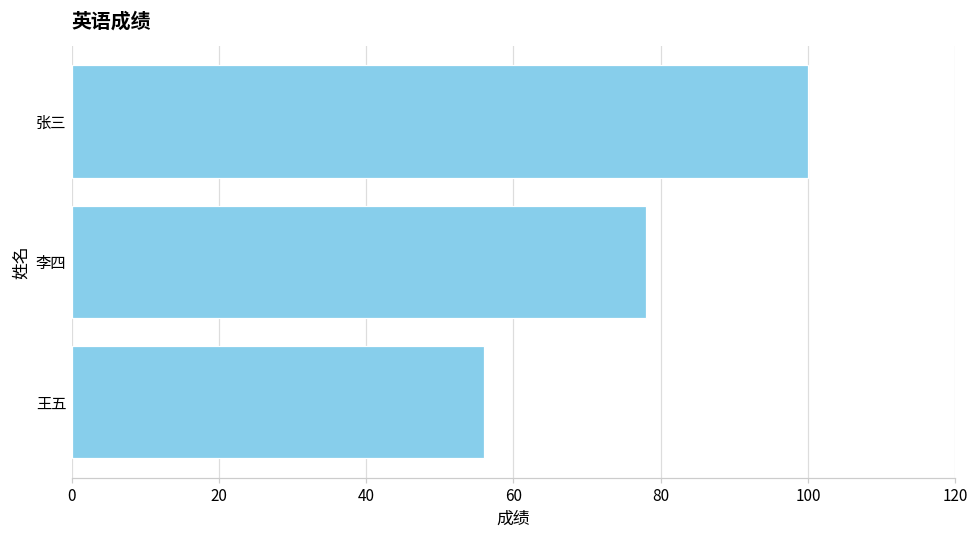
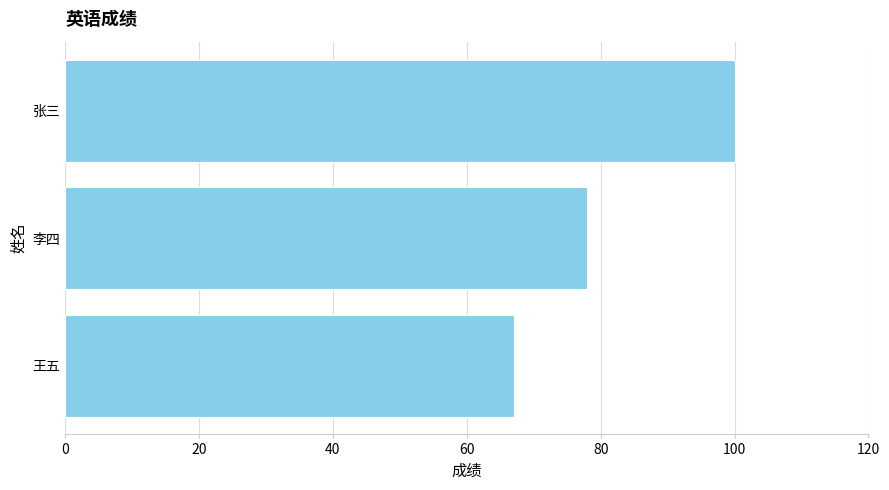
  {
    "张三": 100,
    "李四": 78,
-   "王五": 56
+   "王五": 67
  }
